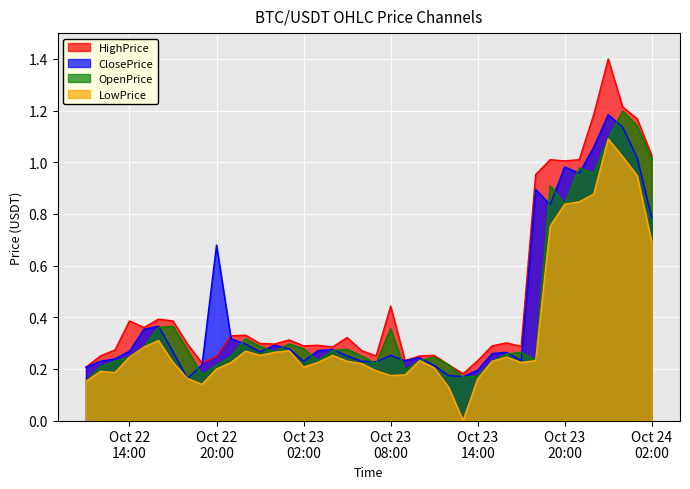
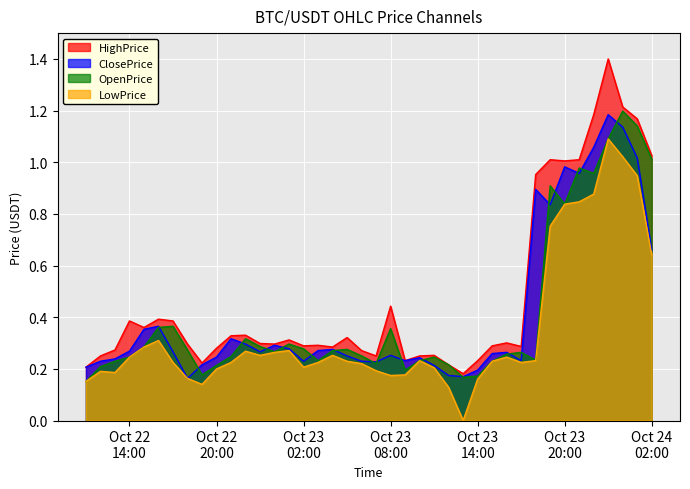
  {
    "HighPrice": {
      "Oct 22 14:00": 0.39,
-     "Oct 22 20:00": 0.25,
+     "Oct 22 20:00": 0.28,
      "Oct 23 02:00": 0.29,
      "Oct 23 08:00": 0.44,
      "Oct 23 14:00": 0.23,
      "Oct 23 20:00": 1.01,
      "Oct 24 02:00": 1.03
    },
    "ClosePrice": {
      "Oct 22 14:00": 0.27,
-     "Oct 22 20:00": 0.68,
+     "Oct 22 20:00": 0.25,
      "Oct 23 02:00": 0.23,
      "Oct 23 08:00": 0.25,
      "Oct 23 14:00": 0.20,
      "Oct 23 20:00": 0.98,
-     "Oct 24 02:00": 0.78
+     "Oct 24 02:00": 0.66
    },
    "OpenPrice": {
      "Oct 22 20:00": 0.21,
      "Oct 23 02:00": 0.28,
      "Oct 23 08:00": 0.36,
      "Oct 23 14:00": 0.17,
      "Oct 24 02:00": 1.01
    },
    "LowPrice": {
      "Oct 22 20:00": 0.20,
      "Oct 23 02:00": 0.21,
      "Oct 23 08:00": 0.17,
      "Oct 23 14:00": 0.16,
-     "Oct 24 02:00": 0.69
+     "Oct 24 02:00": 0.64
    }
  }
